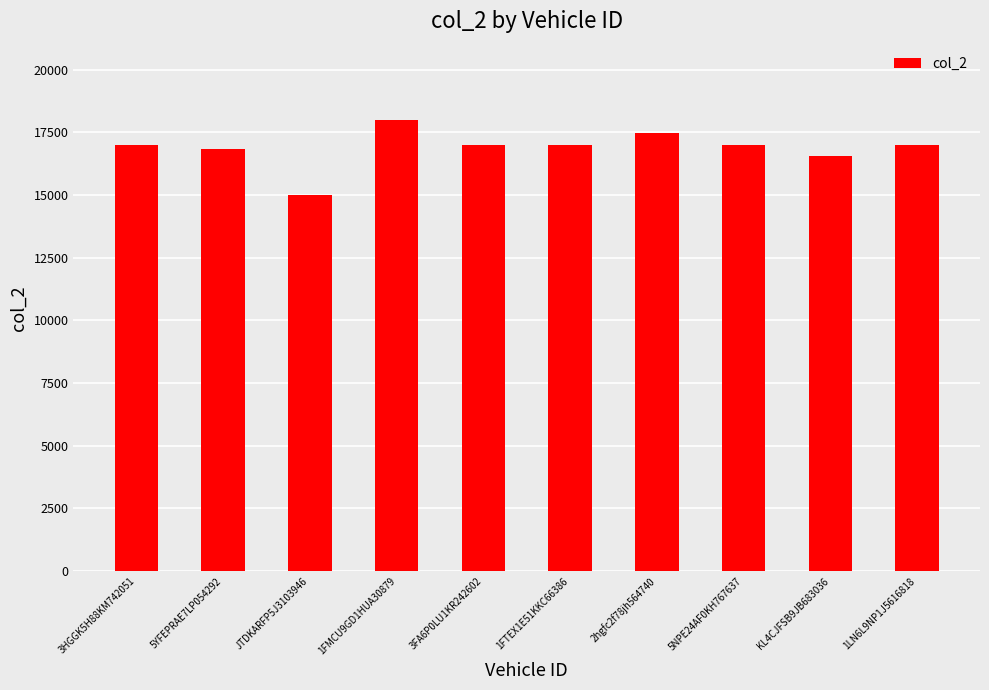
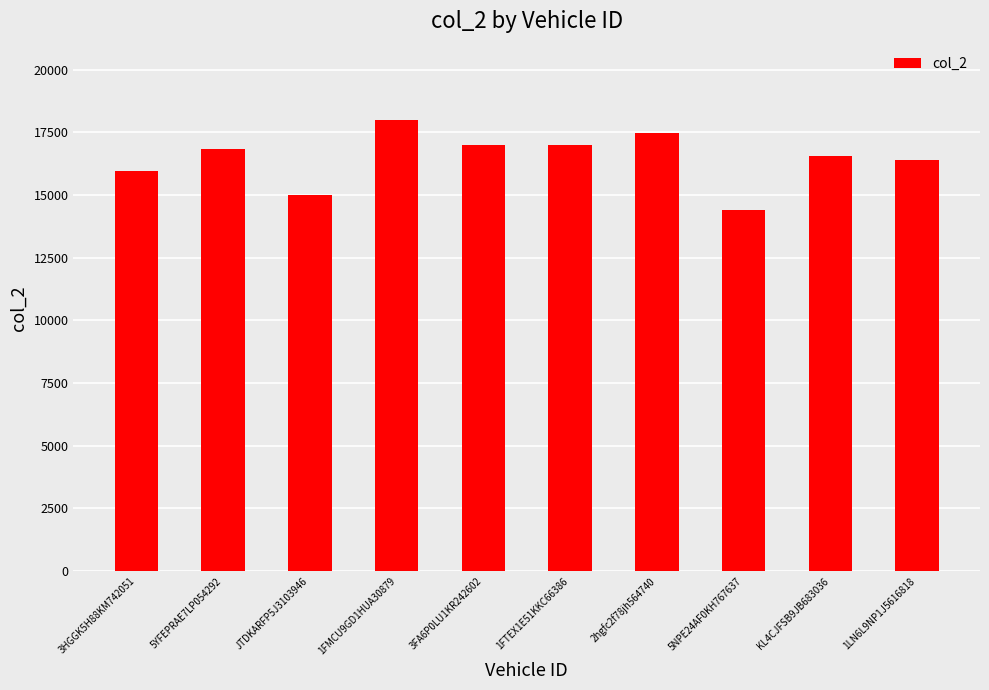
  {
-   "3HGGK5H88KM742051": 17000,
+   "3HGGK5H88KM742051": 16000,
    "5YFEPRAE7LP054292": 16900,
    "JTDKARFP5J3103946": 15000,
    "1FMCU9GD1HUA30879": 18000,
    "3FA6P0LU1KR242602": 17000,
    "1FTEX1E51KKC66386": 17000,
    "2hgfc2f78jh564740": 17500,
-   "5NPE24AF0KH767637": 17000,
+   "5NPE24AF0KH767637": 14400,
    "KL4CJFSB9JB683036": 16600,
-   "1LN6L9NP1J5616818": 17000
+   "1LN6L9NP1J5616818": 16400
  }
